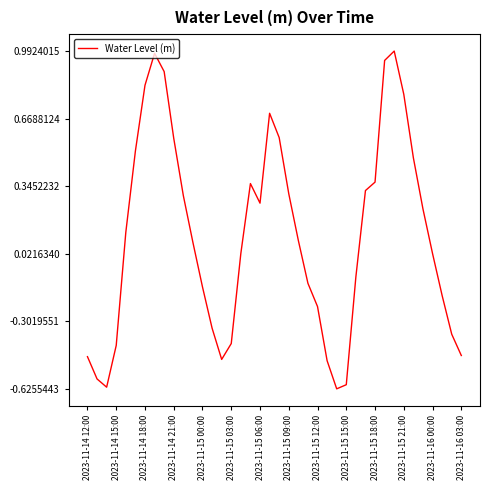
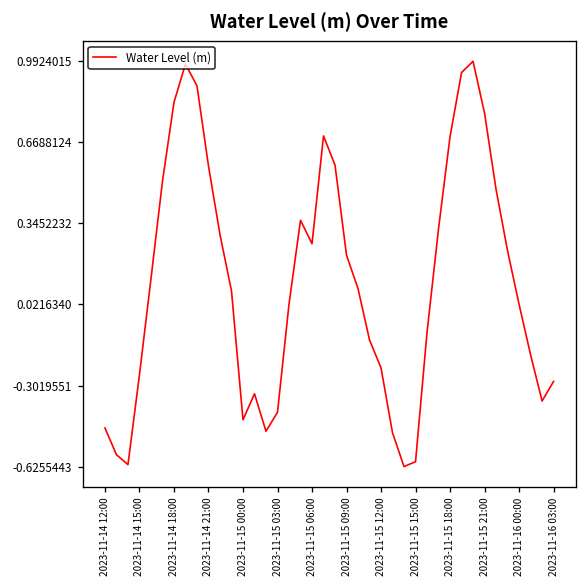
  {
    "2023-11-14 12:00": -0.47,
-   "2023-11-14 15:00": -0.42,
+   "2023-11-14 15:00": -0.26,
    "2023-11-14 18:00": 0.83,
    "2023-11-14 21:00": 0.57,
-   "2023-11-15 00:00": -0.14,
+   "2023-11-15 00:00": -0.44,
    "2023-11-15 03:00": -0.41,
    "2023-11-15 06:00": 0.26,
-   "2023-11-15 09:00": 0.31,
+   "2023-11-15 09:00": 0.22,
    "2023-11-15 12:00": -0.23,
    "2023-11-15 15:00": -0.61,
-   "2023-11-15 18:00": 0.36,
+   "2023-11-15 18:00": 0.69,
    "2023-11-15 21:00": 0.79,
    "2023-11-16 00:00": 0.02,
-   "2023-11-16 03:00": -0.47
+   "2023-11-16 03:00": -0.29
  }
